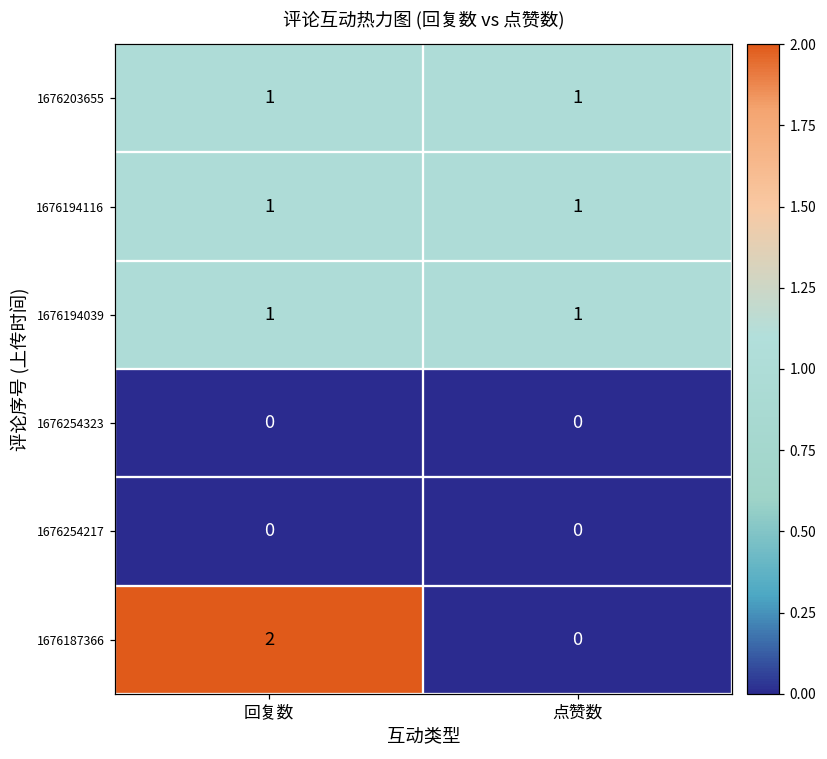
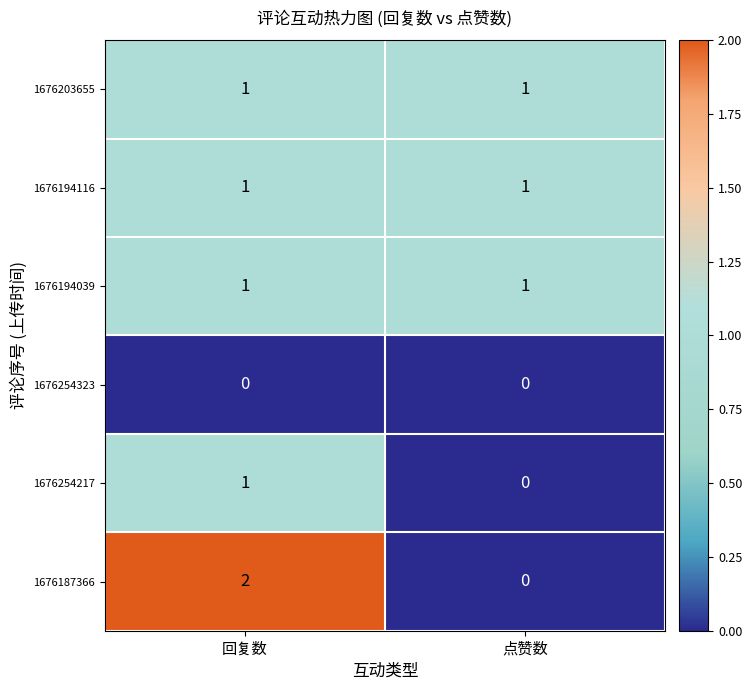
  {
    "1676203655": {
      "回复数": 1,
      "点赞数": 1
    },
    "1676194116": {
      "回复数": 1,
      "点赞数": 1
    },
    "1676194039": {
      "回复数": 1,
      "点赞数": 1
    },
    "1676254323": {
      "回复数": 0,
      "点赞数": 0
    },
    "1676254217": {
-     "回复数": 0,
+     "回复数": 1,
      "点赞数": 0
    },
    "1676187366": {
      "回复数": 2,
      "点赞数": 0
    }
  }
